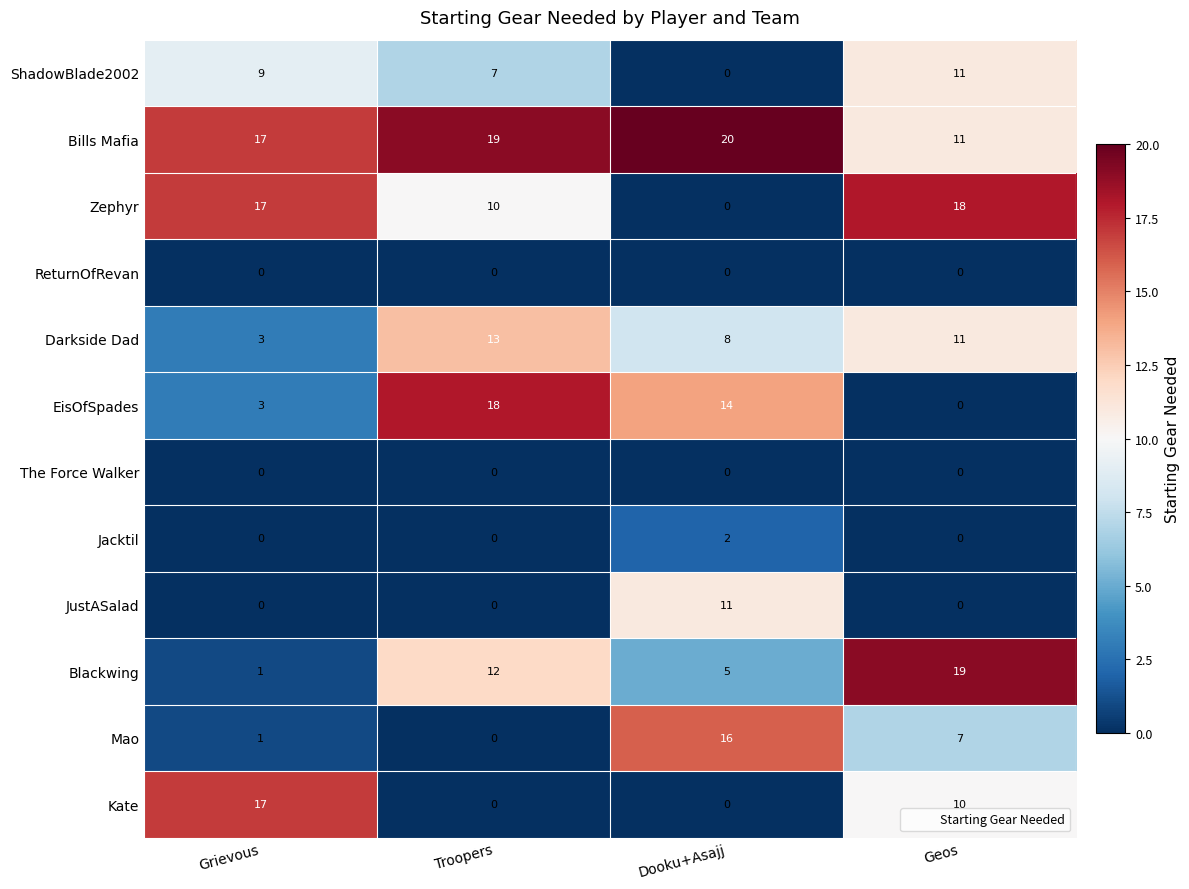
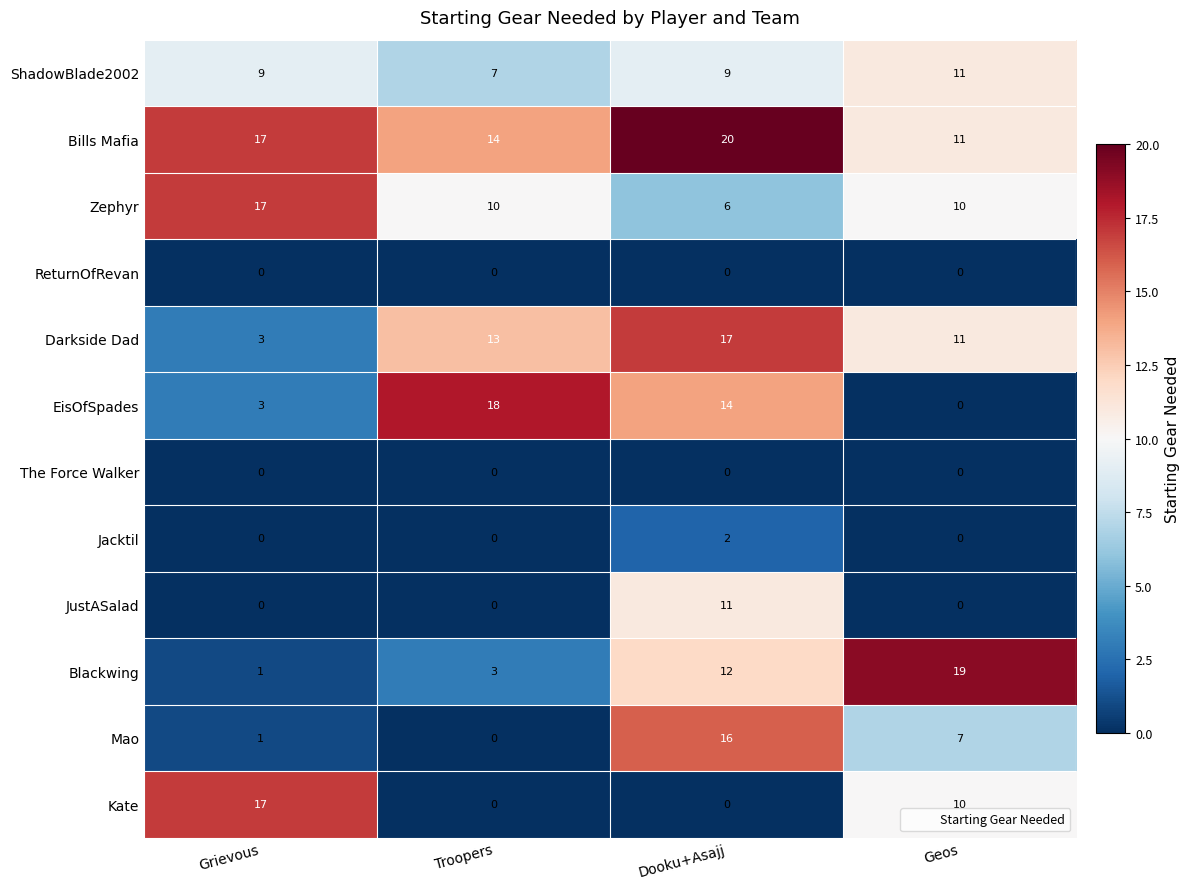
  {
    "ShadowBlade2002": {
      "Grievous": 9,
      "Troopers": 7,
-     "Dooku+Asajj": 0,
+     "Dooku+Asajj": 9,
      "Geos": 11
    },
    "Bills Mafia": {
      "Grievous": 17,
-     "Troopers": 19,
+     "Troopers": 14,
      "Dooku+Asajj": 20,
      "Geos": 11
    },
    "Zephyr": {
      "Grievous": 17,
      "Troopers": 10,
-     "Dooku+Asajj": 0,
-     "Geos": 18
+     "Dooku+Asajj": 6,
+     "Geos": 10
    },
    "ReturnOfRevan": {
      "Grievous": 0,
      "Troopers": 0,
      "Dooku+Asajj": 0,
      "Geos": 0
    },
    "Darkside Dad": {
      "Grievous": 3,
      "Troopers": 13,
-     "Dooku+Asajj": 8,
+     "Dooku+Asajj": 17,
      "Geos": 11
    },
    "EisOfSpades": {
      "Grievous": 3,
      "Troopers": 18,
      "Dooku+Asajj": 14,
      "Geos": 0
    },
    "The Force Walker": {
      "Grievous": 0,
      "Troopers": 0,
      "Dooku+Asajj": 0,
      "Geos": 0
    },
    "Jacktil": {
      "Grievous": 0,
      "Troopers": 0,
      "Dooku+Asajj": 2,
      "Geos": 0
    },
    "JustASalad": {
      "Grievous": 0,
      "Troopers": 0,
      "Dooku+Asajj": 11,
      "Geos": 0
    },
    "Blackwing": {
      "Grievous": 1,
-     "Troopers": 12,
-     "Dooku+Asajj": 5,
+     "Troopers": 3,
+     "Dooku+Asajj": 12,
      "Geos": 19
    },
    "Mao": {
      "Grievous": 1,
      "Troopers": 0,
      "Dooku+Asajj": 16,
      "Geos": 7
    },
    "Kate": {
      "Grievous": 17,
      "Troopers": 0,
      "Dooku+Asajj": 0
    }
  }
